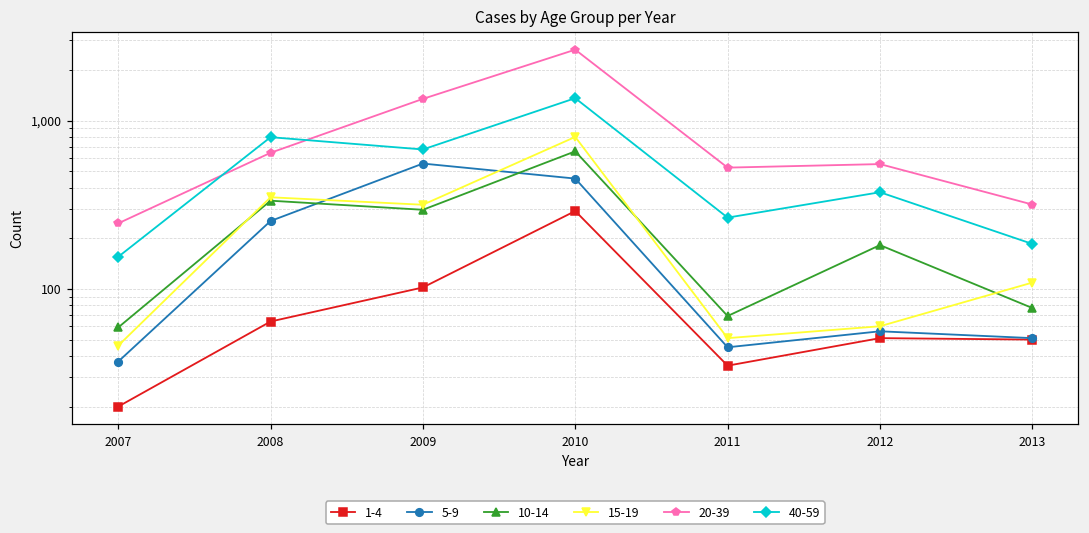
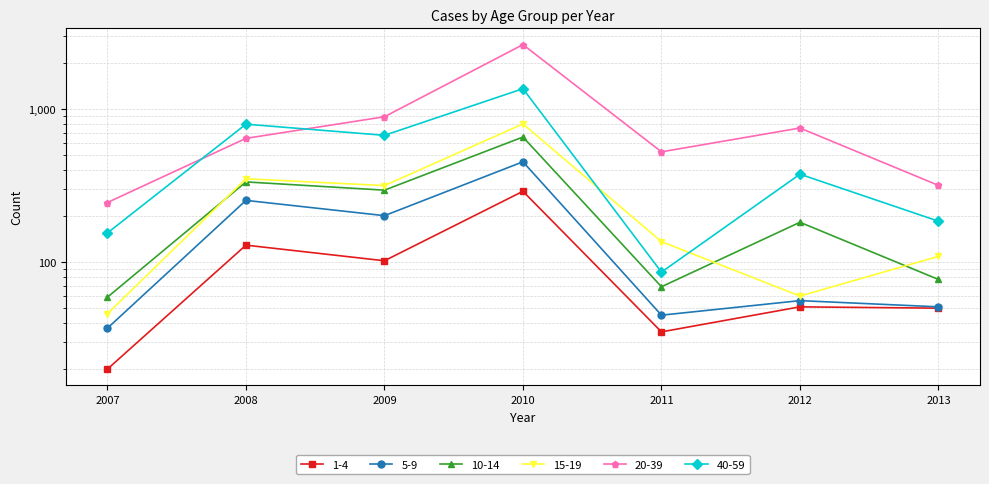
  {
    "1-4": {
      "2007": "20",
-     "2008": "64",
+     "2008": "130",
      "2009": "100",
      "2010": "290",
      "2011": "35",
      "2012": "51"
    },
    "5-9": {
      "2007": "37",
      "2008": "250",
-     "2009": "560",
+     "2009": "200",
      "2010": "450",
      "2011": "45",
      "2012": "56"
    },
    "10-14": {
      "2007": "59",
      "2008": "330",
      "2009": "300",
      "2010": "660",
      "2011": "70",
      "2012": "180",
      "2013": "80"
    },
    "15-19": {
      "2007": "46",
      "2008": "350",
      "2009": "320",
      "2010": "800",
-     "2011": "51",
+     "2011": "140",
      "2012": "60",
      "2013": "110"
    },
    "20-39": {
      "2007": "250",
      "2008": "640",
-     "2009": "1,300",
+     "2009": "900",
      "2010": "2,600",
      "2011": "530",
-     "2012": "550",
+     "2012": "800",
      "2013": "320"
    },
    "40-59": {
      "2007": "160",
      "2008": "800",
      "2009": "700",
      "2010": "1,400",
-     "2011": "270",
+     "2011": "90",
      "2012": "380",
      "2013": "190"
    }
  }
